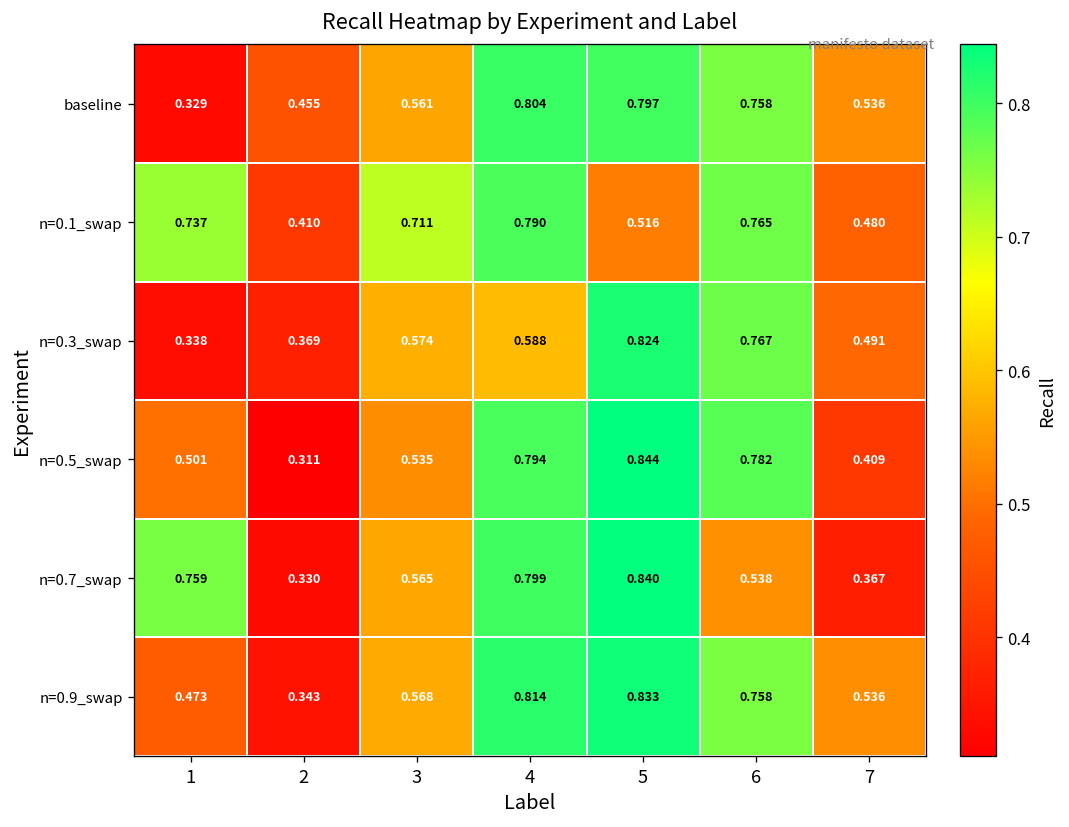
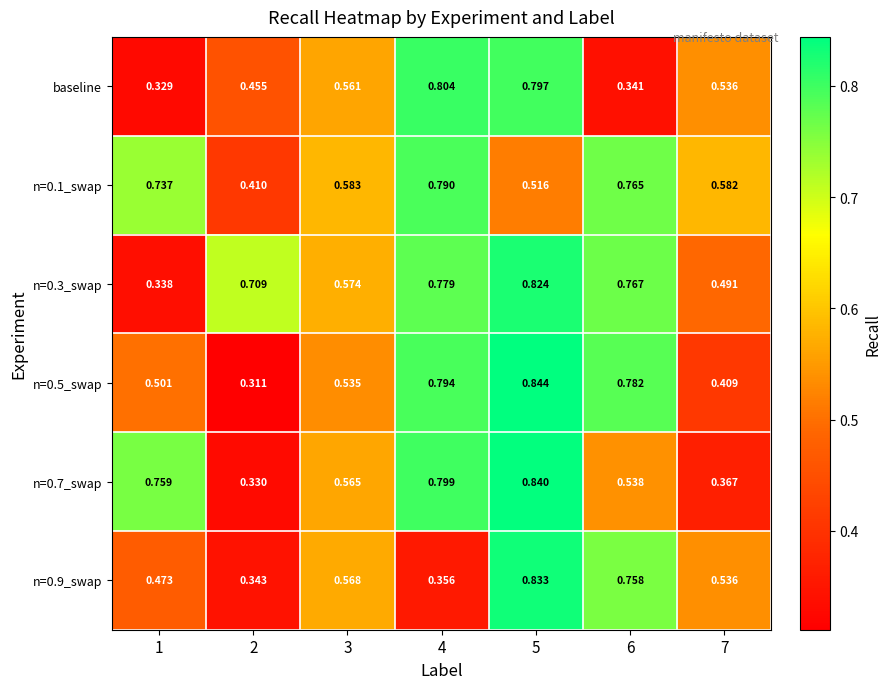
  {
    "baseline": {
      "1": 0.329,
      "2": 0.455,
      "3": 0.561,
      "4": 0.804,
      "5": 0.797,
-     "6": 0.758
+     "6": 0.341
    },
    "n=0.1_swap": {
      "1": 0.737,
      "2": 0.410,
-     "3": 0.711,
+     "3": 0.583,
      "4": 0.790,
      "5": 0.516,
      "6": 0.765,
-     "7": 0.480
+     "7": 0.582
    },
    "n=0.3_swap": {
      "1": 0.338,
-     "2": 0.369,
+     "2": 0.709,
      "3": 0.574,
-     "4": 0.588,
+     "4": 0.779,
      "5": 0.824,
      "6": 0.767,
      "7": 0.491
    },
    "n=0.5_swap": {
      "1": 0.501,
      "2": 0.311,
      "3": 0.535,
      "4": 0.794,
      "5": 0.844,
      "6": 0.782,
      "7": 0.409
    },
    "n=0.7_swap": {
      "1": 0.759,
      "2": 0.330,
      "3": 0.565,
      "4": 0.799,
      "5": 0.840,
      "6": 0.538,
      "7": 0.367
    },
    "n=0.9_swap": {
      "1": 0.473,
      "2": 0.343,
      "3": 0.568,
-     "4": 0.814,
+     "4": 0.356,
      "5": 0.833,
      "6": 0.758,
      "7": 0.536
    }
  }
